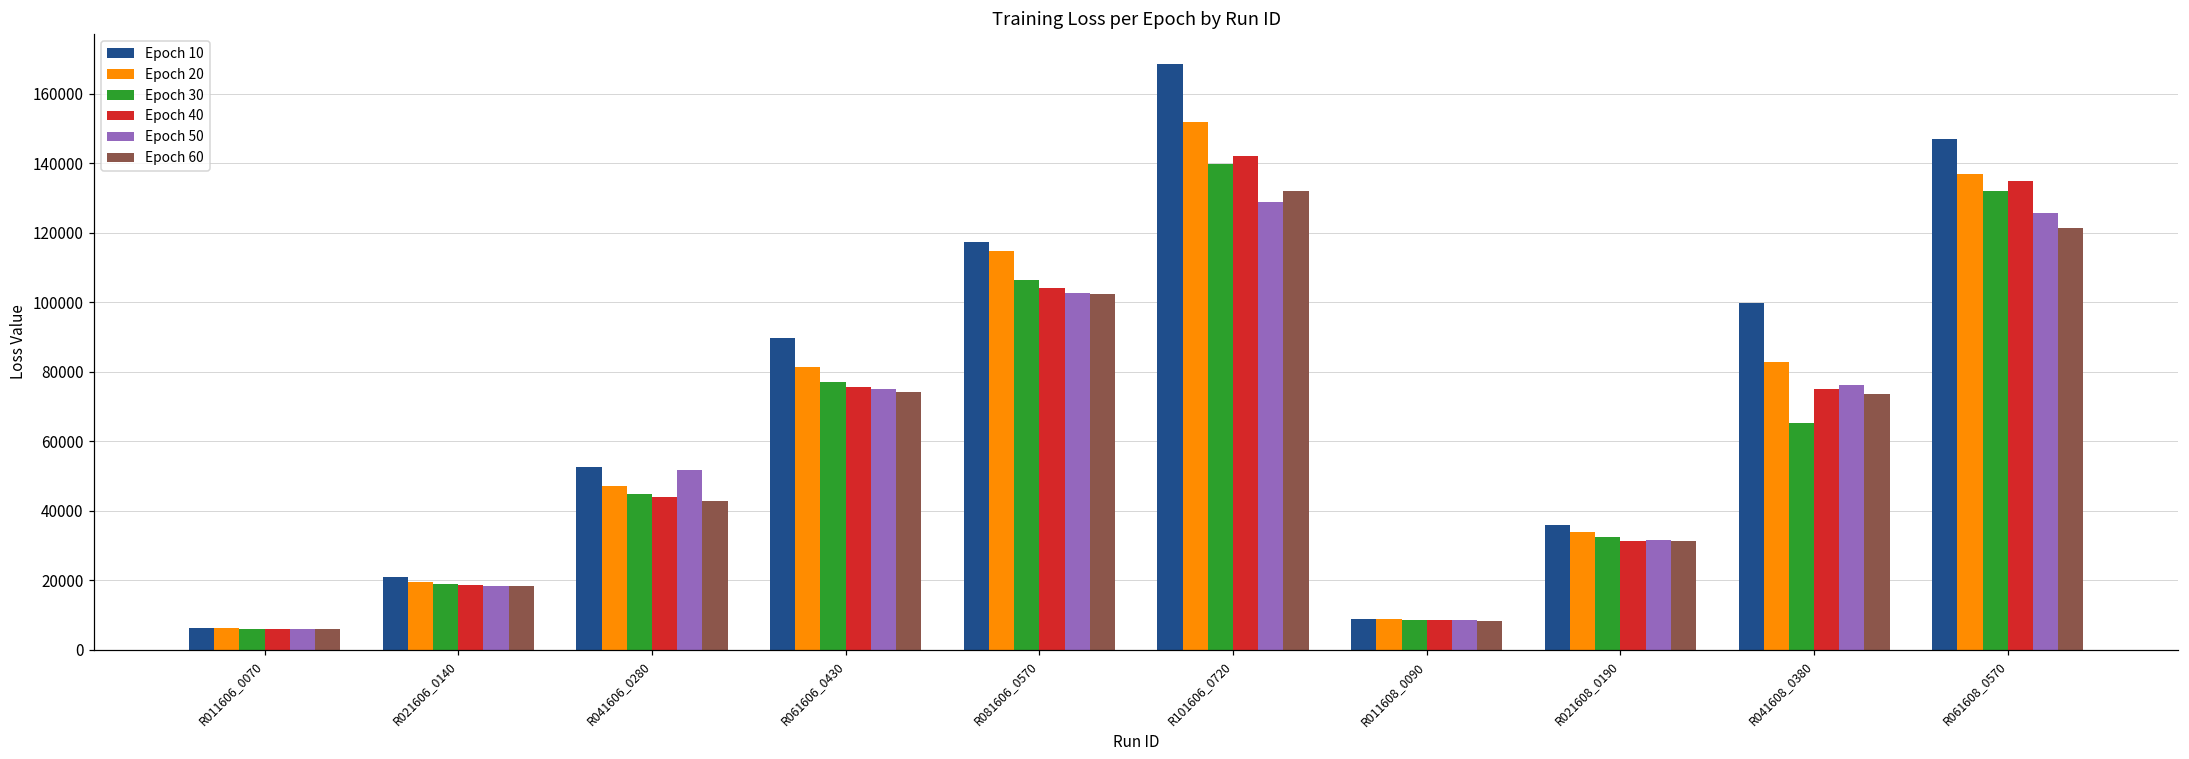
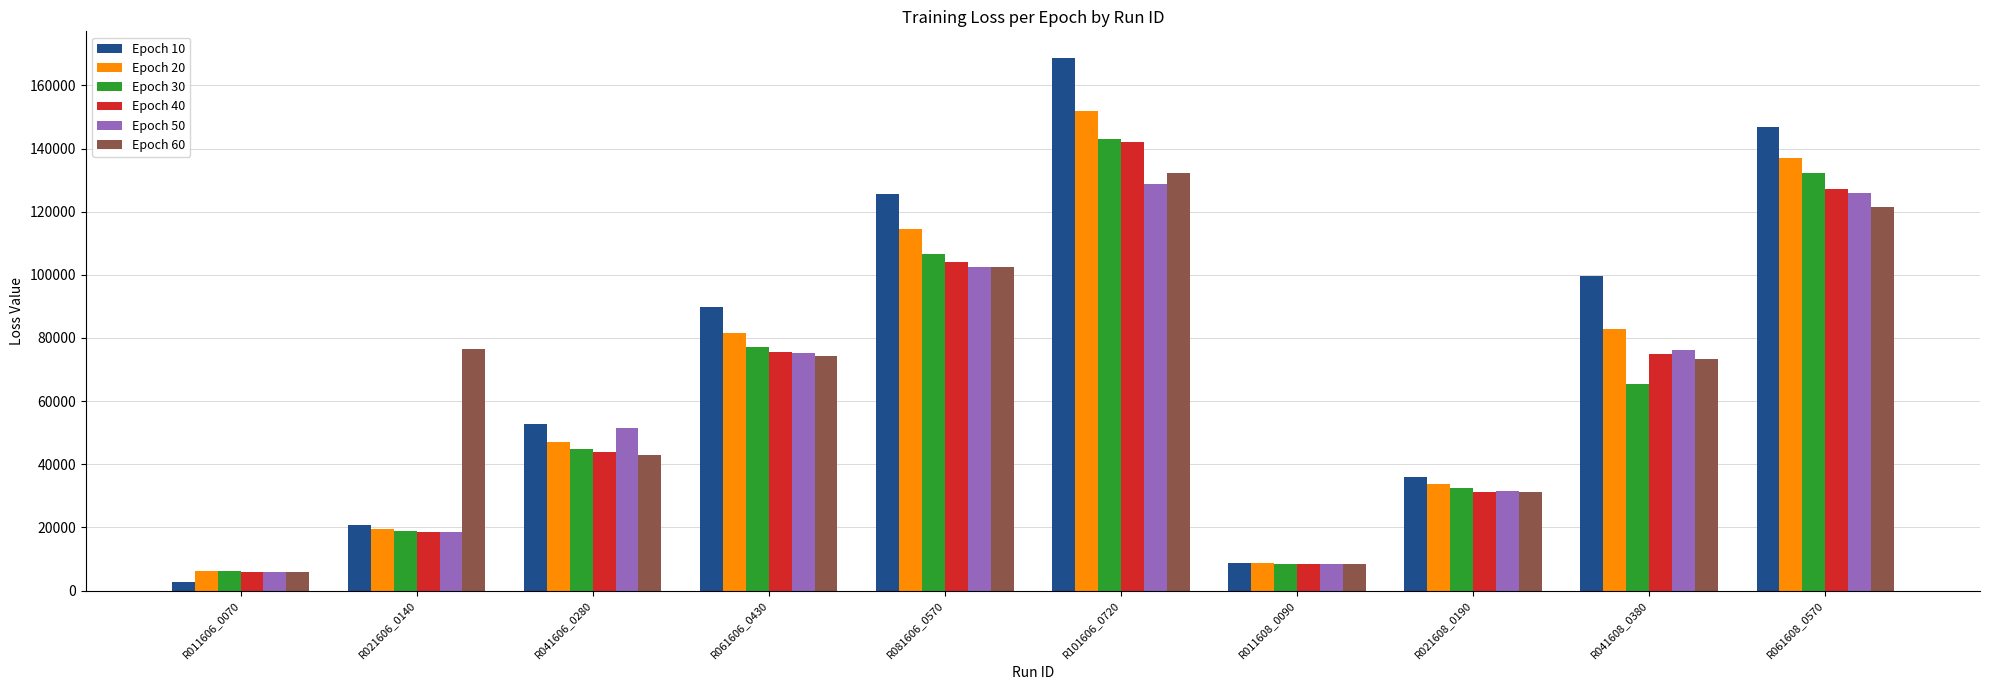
  {
    "Epoch 10": {
-     "R011606_0070": 6000,
+     "R011606_0070": 3000,
      "R021606_0140": 21000,
      "R041606_0280": 53000,
      "R061606_0430": 90000,
-     "R081606_0570": 117000,
+     "R081606_0570": 126000,
      "R101606_0720": 169000,
      "R011608_0090": 9000,
      "R021608_0190": 36000,
      "R041608_0380": 100000,
      "R061608_0570": 147000
    },
    "Epoch 20": {
      "R011606_0070": 6000,
      "R021606_0140": 19000,
      "R041606_0280": 47000,
      "R061606_0430": 81000,
      "R081606_0570": 115000,
      "R101606_0720": 152000,
      "R011608_0090": 9000,
      "R021608_0190": 34000,
      "R041608_0380": 83000,
      "R061608_0570": 137000
    },
    "Epoch 30": {
      "R011606_0070": 6000,
      "R021606_0140": 19000,
      "R041606_0280": 45000,
      "R061606_0430": 77000,
      "R081606_0570": 106000,
-     "R101606_0720": 140000,
+     "R101606_0720": 143000,
      "R011608_0090": 9000,
      "R021608_0190": 32000,
      "R041608_0380": 65000,
      "R061608_0570": 132000
    },
    "Epoch 40": {
      "R011606_0070": 6000,
      "R021606_0140": 18000,
      "R041606_0280": 44000,
      "R061606_0430": 76000,
      "R081606_0570": 104000,
      "R101606_0720": 142000,
      "R011608_0090": 9000,
      "R021608_0190": 31000,
      "R041608_0380": 75000,
-     "R061608_0570": 135000
+     "R061608_0570": 127000
    },
    "Epoch 50": {
      "R011606_0070": 6000,
      "R021606_0140": 18000,
      "R041606_0280": 52000,
      "R061606_0430": 75000,
      "R081606_0570": 103000,
      "R101606_0720": 129000,
      "R011608_0090": 9000,
      "R021608_0190": 31000,
      "R041608_0380": 76000,
      "R061608_0570": 126000
    },
    "Epoch 60": {
      "R011606_0070": 6000,
-     "R021606_0140": 18000,
+     "R021606_0140": 76000,
      "R041606_0280": 43000,
      "R061606_0430": 74000,
      "R081606_0570": 102000,
      "R101606_0720": 132000,
      "R011608_0090": 8000,
      "R021608_0190": 31000,
      "R041608_0380": 73000,
      "R061608_0570": 121000
    }
  }
